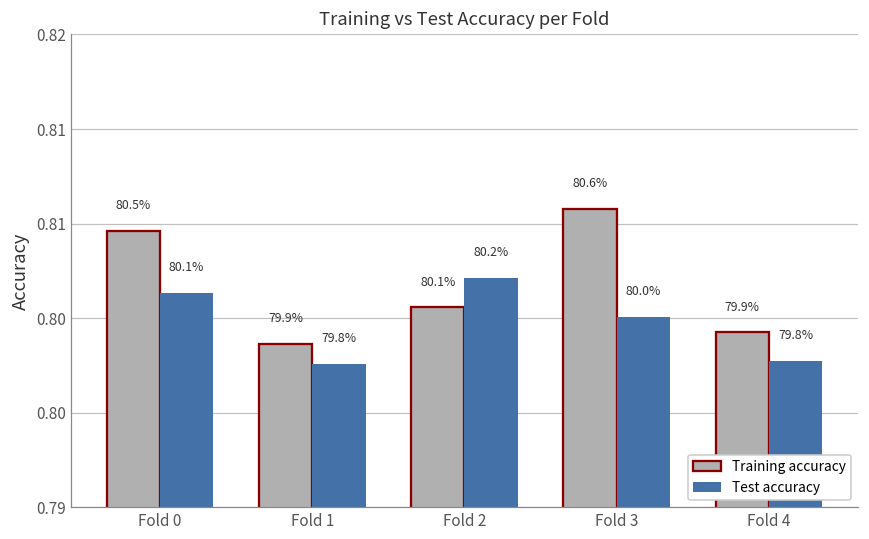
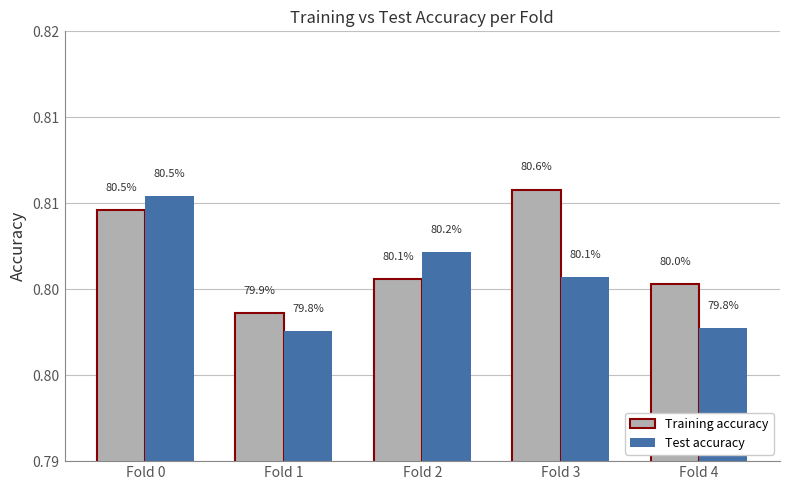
  {
    "Training accuracy": {
      "Fold 0": "80.5%",
      "Fold 1": "79.9%",
      "Fold 2": "80.1%",
      "Fold 3": "80.6%",
-     "Fold 4": "79.9%"
+     "Fold 4": "80.0%"
    },
    "Test accuracy": {
-     "Fold 0": "80.1%",
+     "Fold 0": "80.5%",
      "Fold 1": "79.8%",
      "Fold 2": "80.2%",
-     "Fold 3": "80.0%",
+     "Fold 3": "80.1%",
      "Fold 4": "79.8%"
    }
  }
